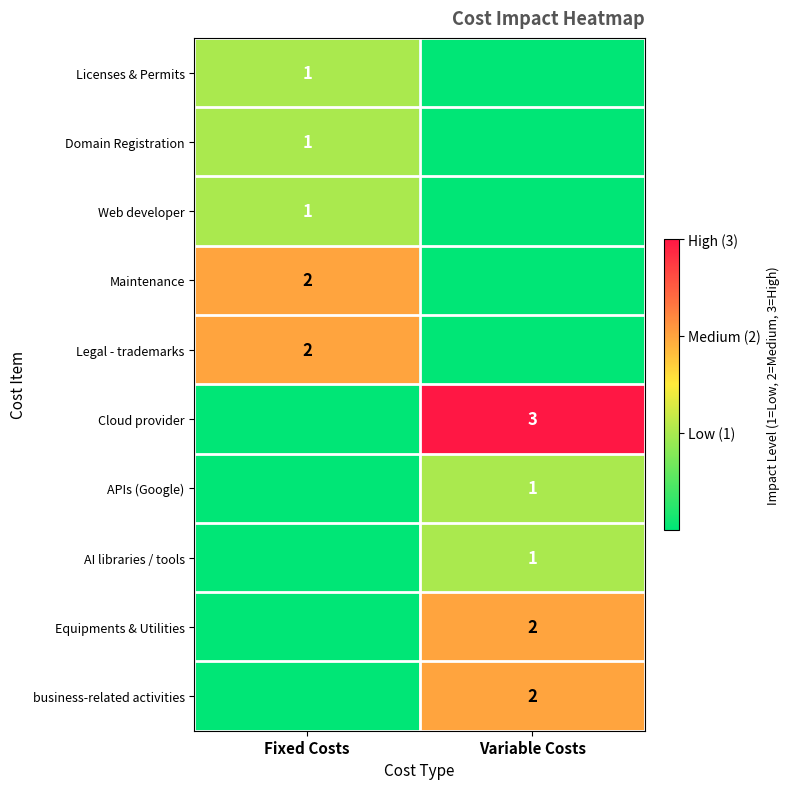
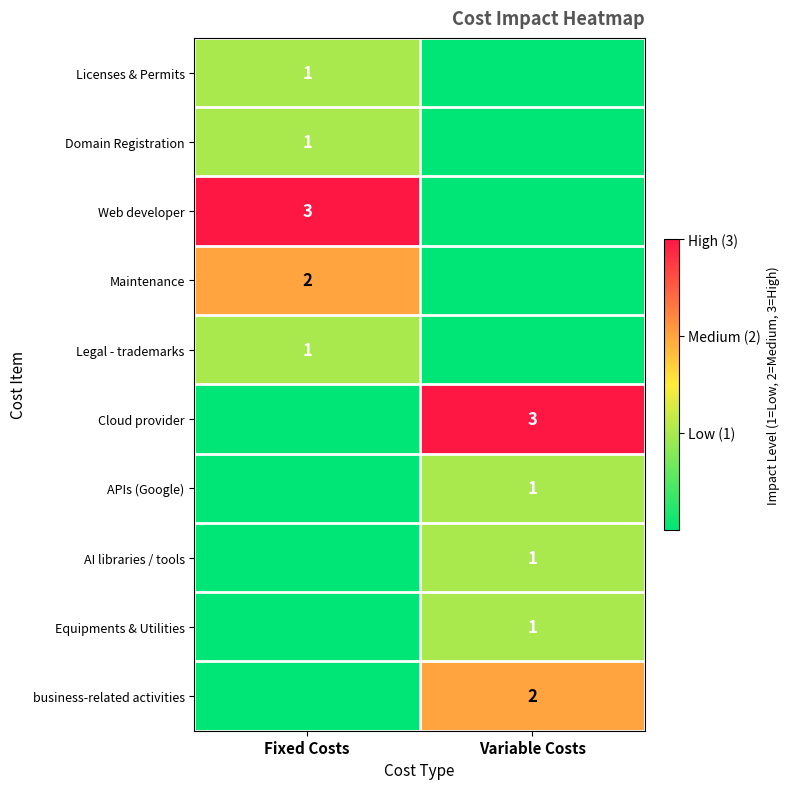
  {
    "Licenses & Permits": {
      "Fixed Costs": 1
    },
    "Domain Registration": {
      "Fixed Costs": 1
    },
    "Web developer": {
-     "Fixed Costs": 1
+     "Fixed Costs": 3
    },
    "Maintenance": {
      "Fixed Costs": 2
    },
    "Legal - trademarks": {
-     "Fixed Costs": 2
+     "Fixed Costs": 1
    },
    "Cloud provider": {
      "Variable Costs": 3
    },
    "APIs (Google)": {
      "Variable Costs": 1
    },
    "AI libraries / tools": {
      "Variable Costs": 1
    },
    "Equipments & Utilities": {
-     "Variable Costs": 2
+     "Variable Costs": 1
    },
    "business-related activities": {
      "Variable Costs": 2
    }
  }
